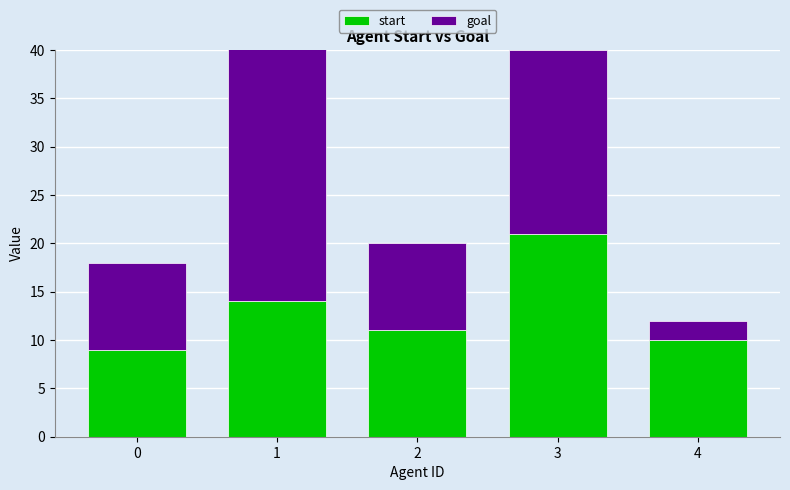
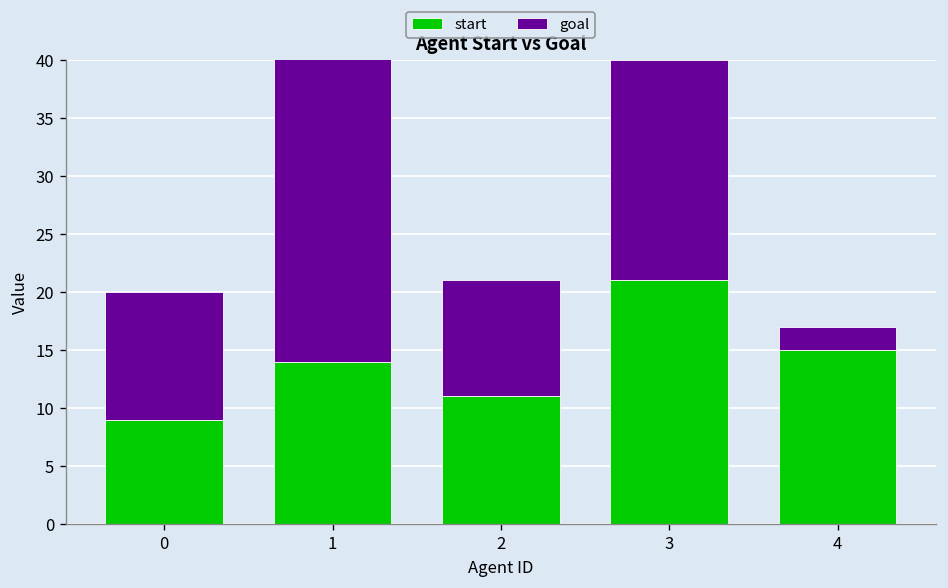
  {
    "start": {
      "0": 9,
      "1": 14,
      "2": 11,
      "3": 21,
-     "4": 10
+     "4": 15
    },
    "goal": {
-     "0": 9,
-     "2": 9,
+     "0": 11,
+     "2": 10,
      "3": 19,
      "4": 2
    }
  }
